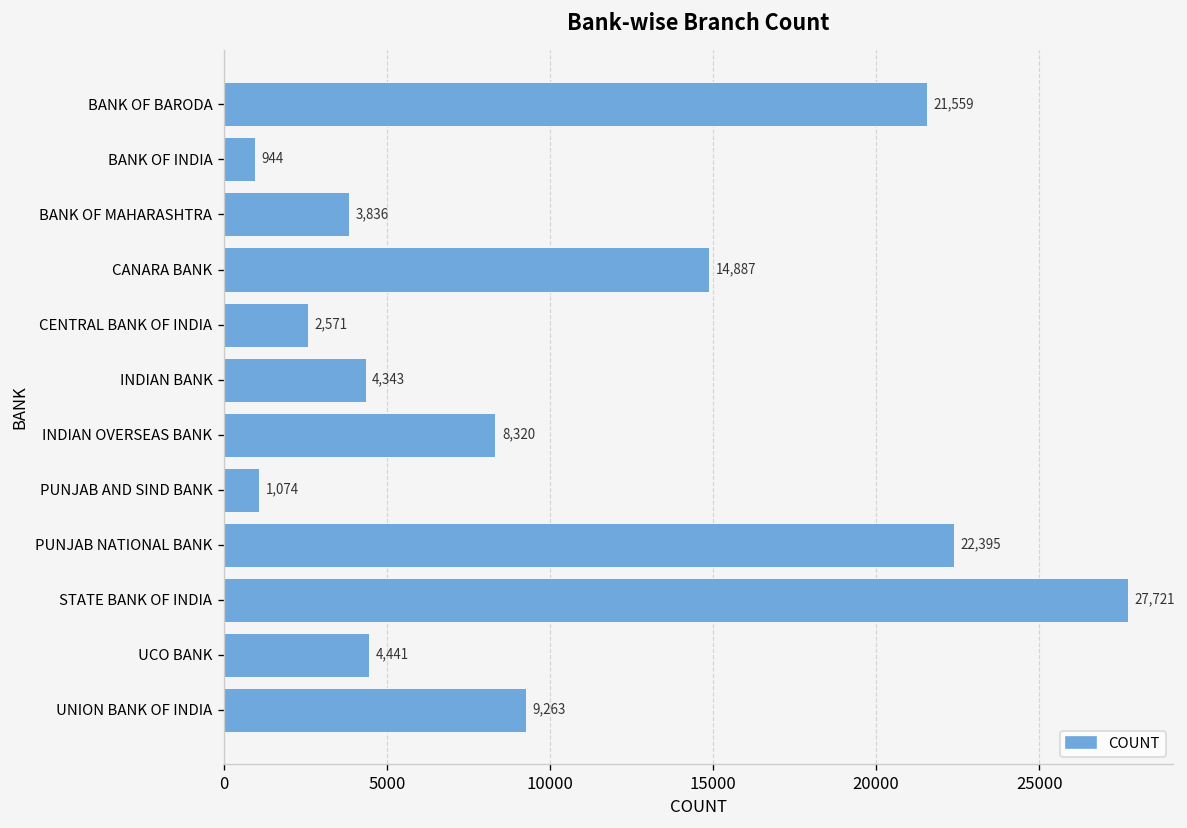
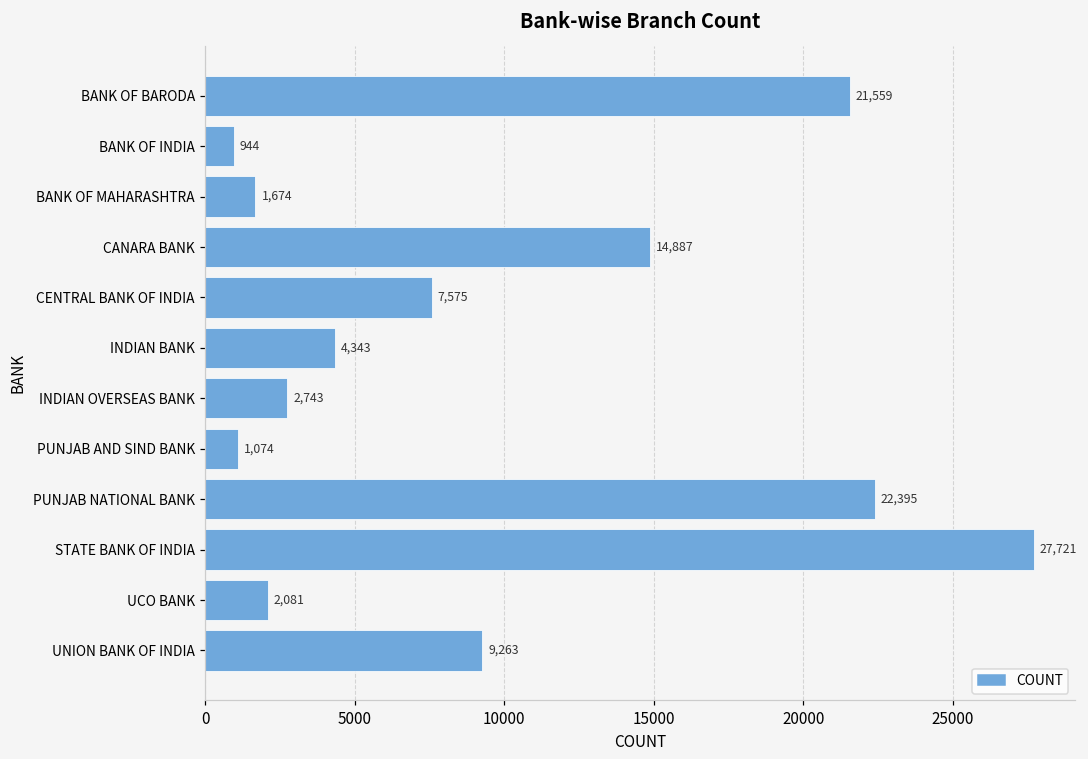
  {
    "BANK OF BARODA": "21,559",
    "BANK OF INDIA": "944",
-   "BANK OF MAHARASHTRA": "3,836",
+   "BANK OF MAHARASHTRA": "1,674",
    "CANARA BANK": "14,887",
-   "CENTRAL BANK OF INDIA": "2,571",
+   "CENTRAL BANK OF INDIA": "7,575",
    "INDIAN BANK": "4,343",
-   "INDIAN OVERSEAS BANK": "8,320",
+   "INDIAN OVERSEAS BANK": "2,743",
    "PUNJAB AND SIND BANK": "1,074",
    "PUNJAB NATIONAL BANK": "22,395",
    "STATE BANK OF INDIA": "27,721",
-   "UCO BANK": "4,441",
+   "UCO BANK": "2,081",
    "UNION BANK OF INDIA": "9,263"
  }
